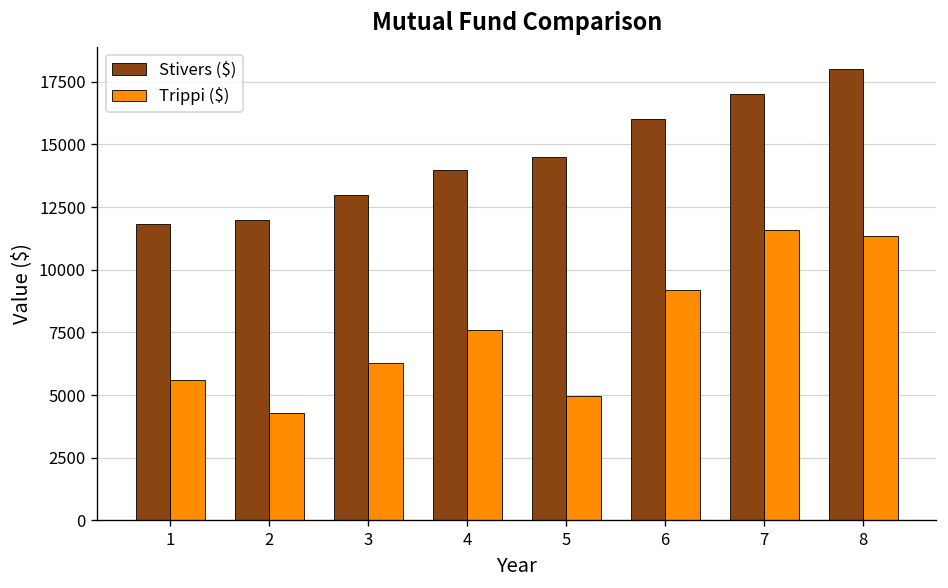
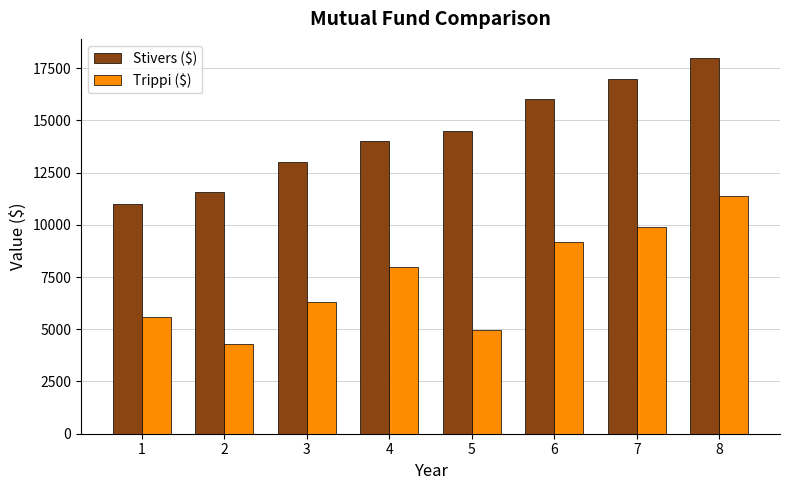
  {
    "Stivers ($)": {
-     "1": 11800,
-     "2": 12000,
+     "1": 11000,
+     "2": 11600,
      "3": 13000,
      "4": 14000,
      "5": 14500,
      "6": 16000,
      "7": 17000,
      "8": 18000
    },
    "Trippi ($)": {
      "1": 5600,
      "2": 4300,
      "3": 6300,
-     "4": 7600,
+     "4": 8000,
      "5": 5000,
      "6": 9200,
-     "7": 11600,
+     "7": 9900,
      "8": 11400
    }
  }
